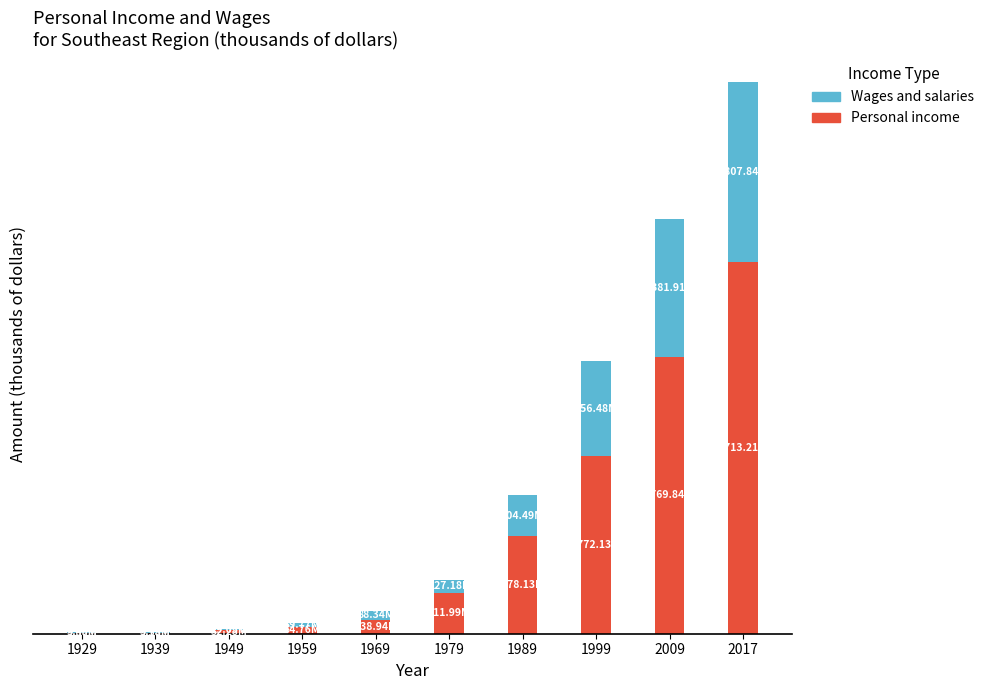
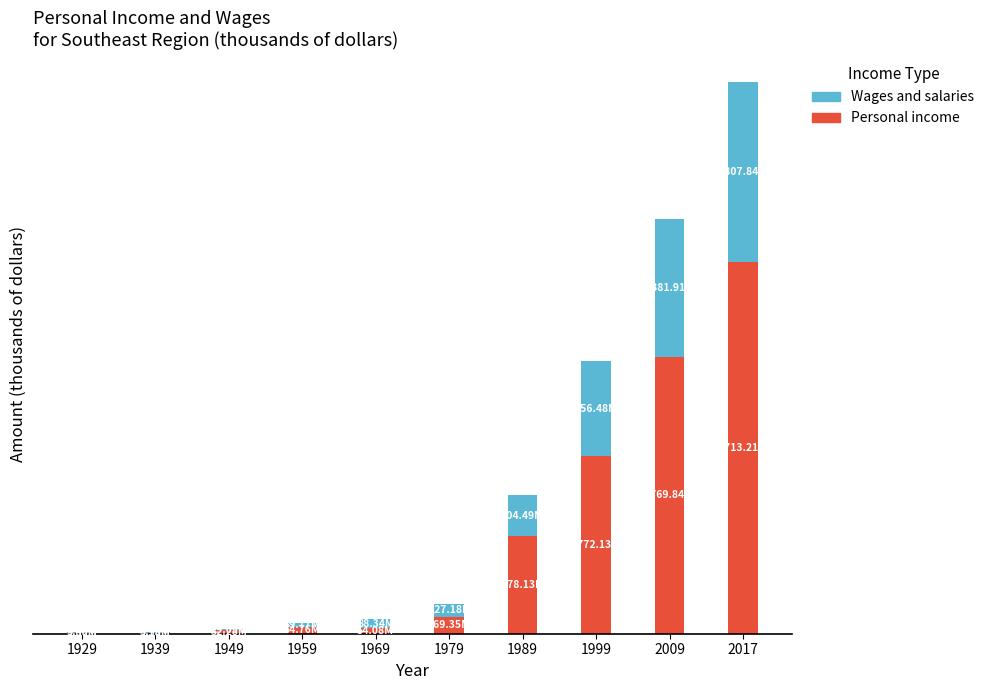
  {
    "Personal income": {
      "1959": "64.76M",
-     "1969": "138.94M",
-     "1979": "411.99M",
+     "1969": "54.08M",
+     "1979": "169.35M",
      "1989": "978.13M",
      "1999": "1772.13M",
      "2009": "2769.84M",
      "2017": "3713.21M"
    },
    "Wages and salaries": {
      "1969": "88.34M",
      "1979": "127.18M",
      "1989": "404.49M",
      "1999": "956.48M",
      "2009": "1381.91M",
      "2017": "1807.84M"
    }
  }
